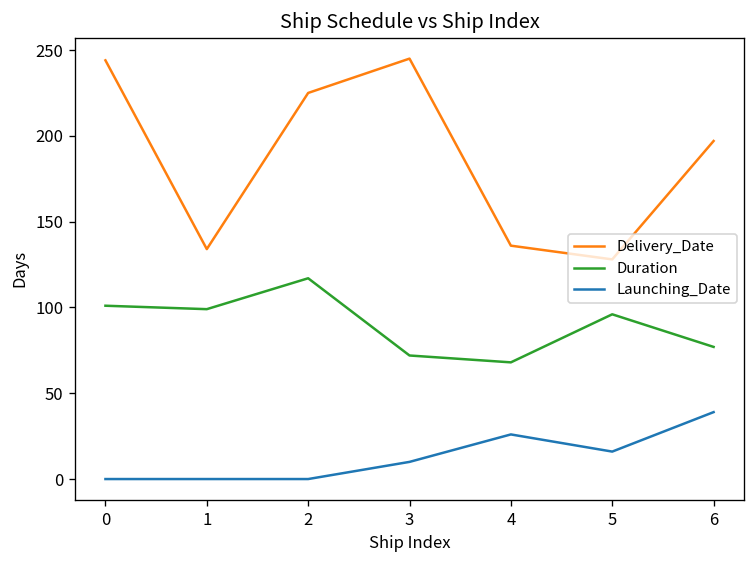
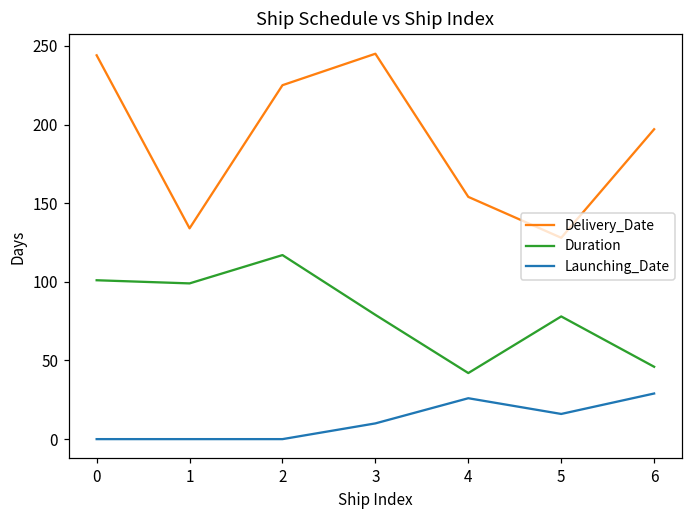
  {
    "Delivery_Date": {
      "0": 244,
      "1": 134,
      "2": 225,
      "3": 245,
-     "4": 136,
+     "4": 154,
      "6": 197
    },
    "Duration": {
      "0": 101,
      "1": 99,
      "2": 117,
-     "3": 72,
-     "4": 68,
-     "5": 96,
-     "6": 77
+     "3": 79,
+     "4": 42,
+     "5": 78,
+     "6": 46
    },
    "Launching_Date": {
      "0": 0,
      "1": 0,
      "2": 0,
      "3": 10,
      "4": 26,
      "5": 16,
-     "6": 39
+     "6": 29
    }
  }
